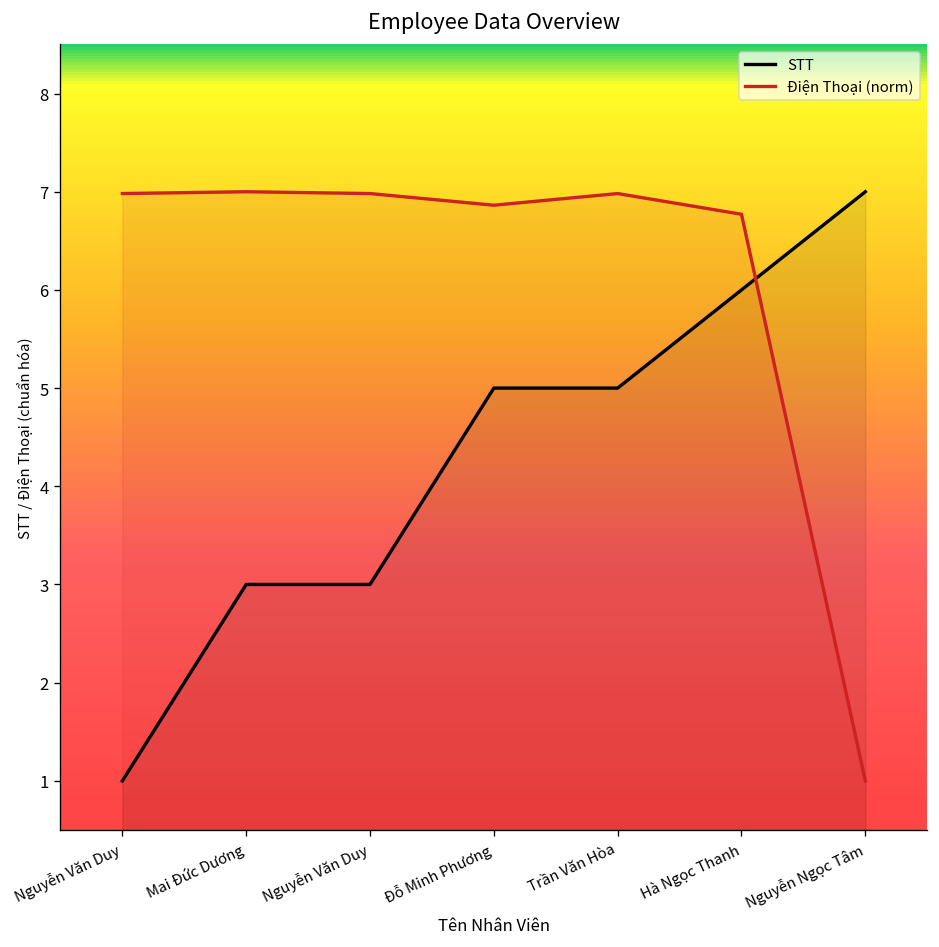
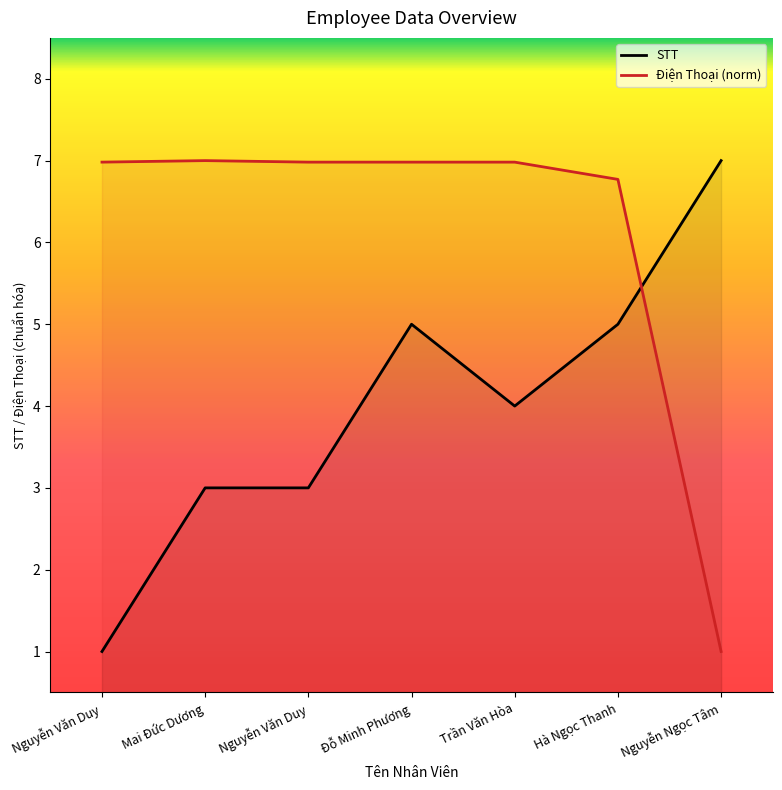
  {
    "STT": {
      "Mai Đức Dương": 3,
      "Đỗ Minh Phương": 5,
-     "Trần Văn Hòa": 5,
-     "Hà Ngọc Thanh": 6,
+     "Trần Văn Hòa": 4,
+     "Hà Ngọc Thanh": 5,
      "Nguyễn Ngọc Tâm": 7
    },
    "Điện Thoại (norm)": {
      "Mai Đức Dương": 7.0,
-     "Đỗ Minh Phương": 6.9,
+     "Đỗ Minh Phương": 7.0,
      "Trần Văn Hòa": 7.0,
      "Hà Ngọc Thanh": 6.8,
      "Nguyễn Ngọc Tâm": 1.0
    }
  }
